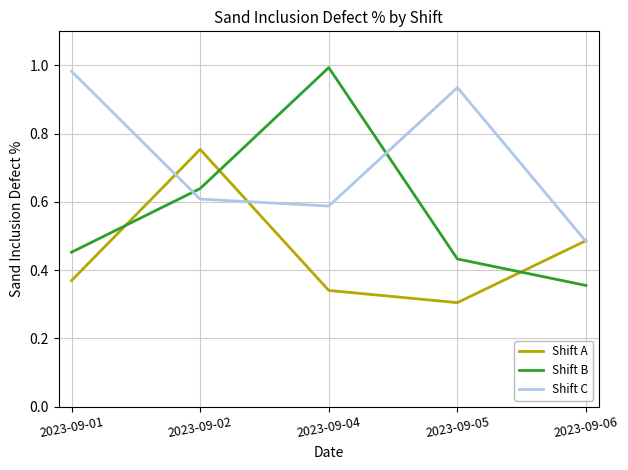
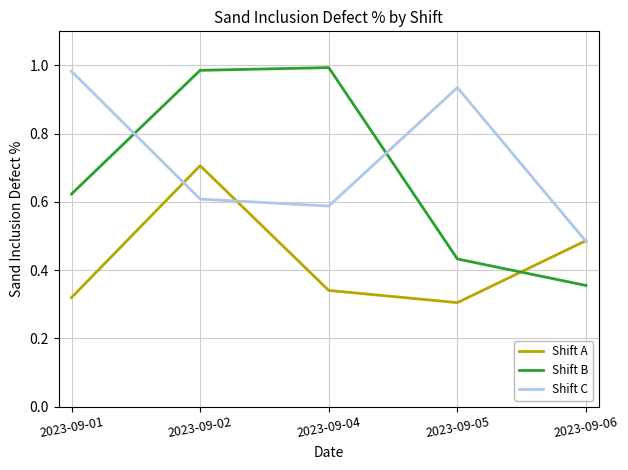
  {
    "Shift A": {
-     "2023-09-01": 0.37,
-     "2023-09-02": 0.75,
+     "2023-09-01": 0.32,
+     "2023-09-02": 0.71,
      "2023-09-04": 0.34,
      "2023-09-05": 0.30
    },
    "Shift B": {
-     "2023-09-01": 0.45,
-     "2023-09-02": 0.64,
+     "2023-09-01": 0.62,
+     "2023-09-02": 0.99,
      "2023-09-04": 0.99,
      "2023-09-05": 0.43,
      "2023-09-06": 0.36
    },
    "Shift C": {
      "2023-09-01": 0.98,
      "2023-09-02": 0.61,
      "2023-09-04": 0.59,
      "2023-09-05": 0.94
    }
  }
